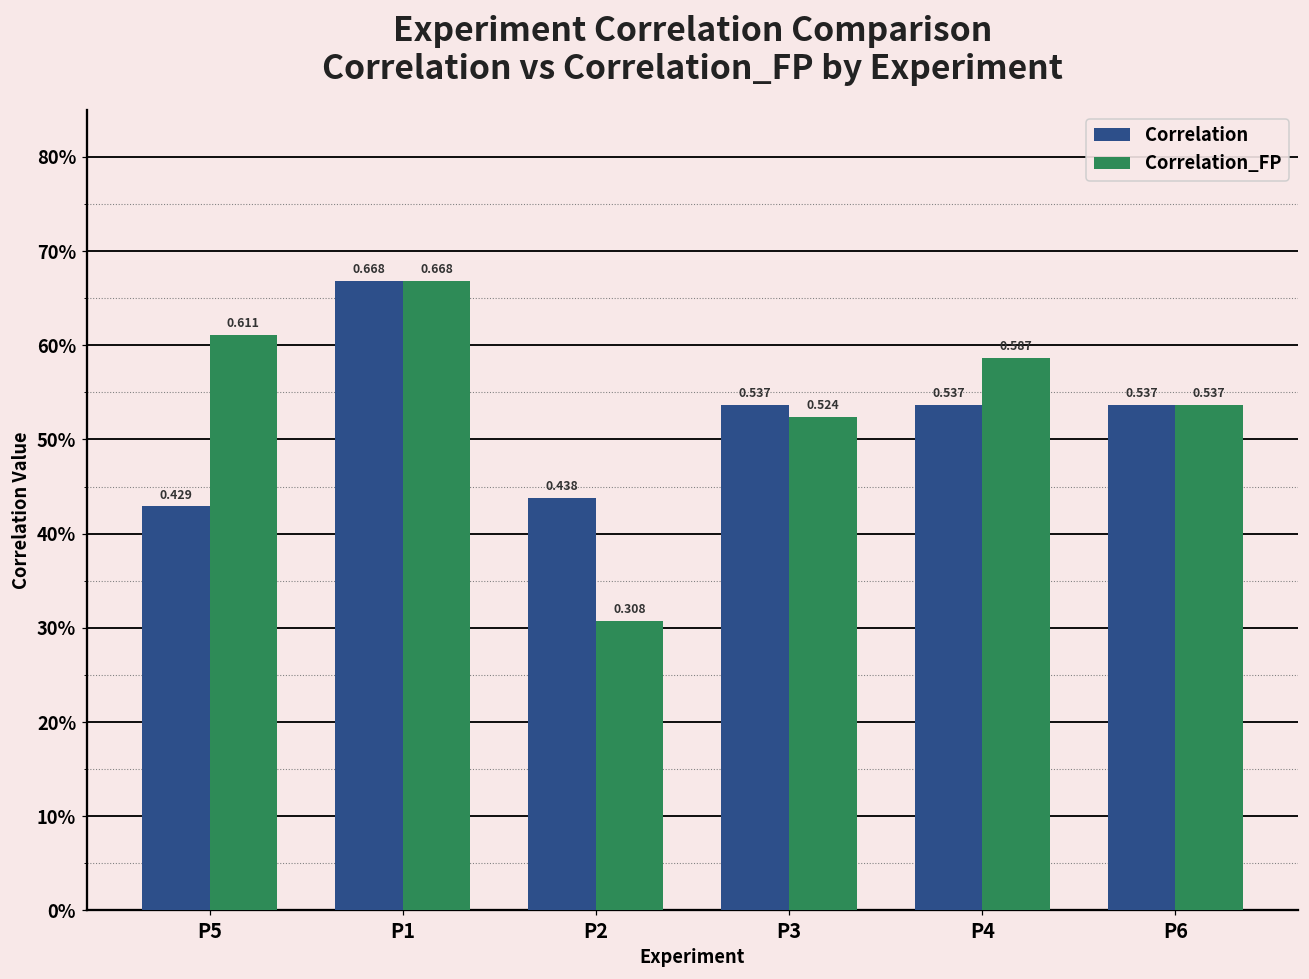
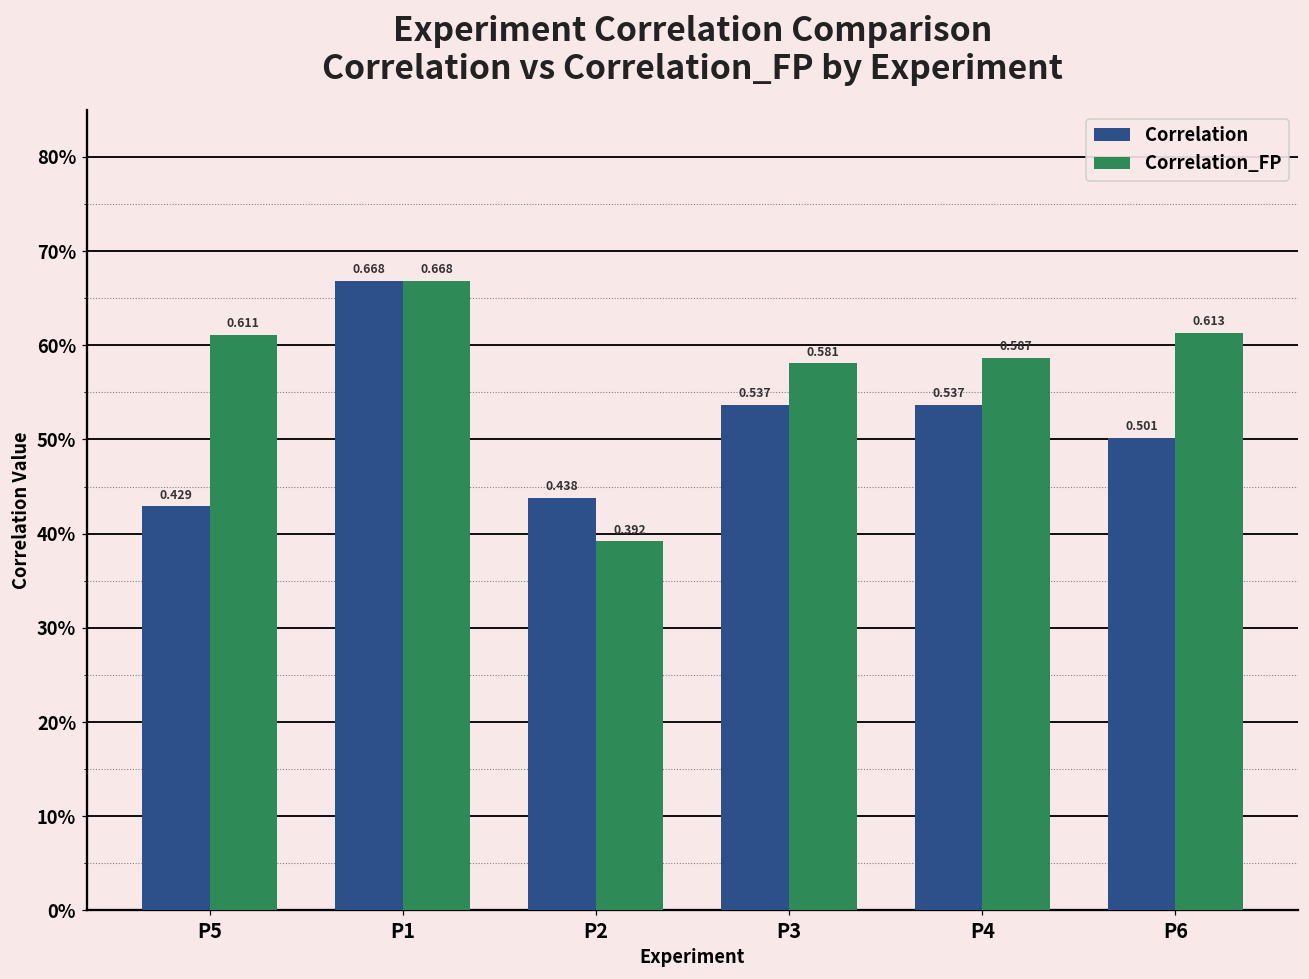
  {
    "Correlation": {
      "P5": 0.429,
      "P1": 0.668,
      "P2": 0.438,
      "P3": 0.537,
      "P4": 0.537,
-     "P6": 0.537
+     "P6": 0.501
    },
    "Correlation_FP": {
      "P5": 0.611,
      "P1": 0.668,
-     "P2": 0.308,
-     "P3": 0.524,
+     "P2": 0.392,
+     "P3": 0.581,
      "P4": 0.587,
-     "P6": 0.537
+     "P6": 0.613
    }
  }
